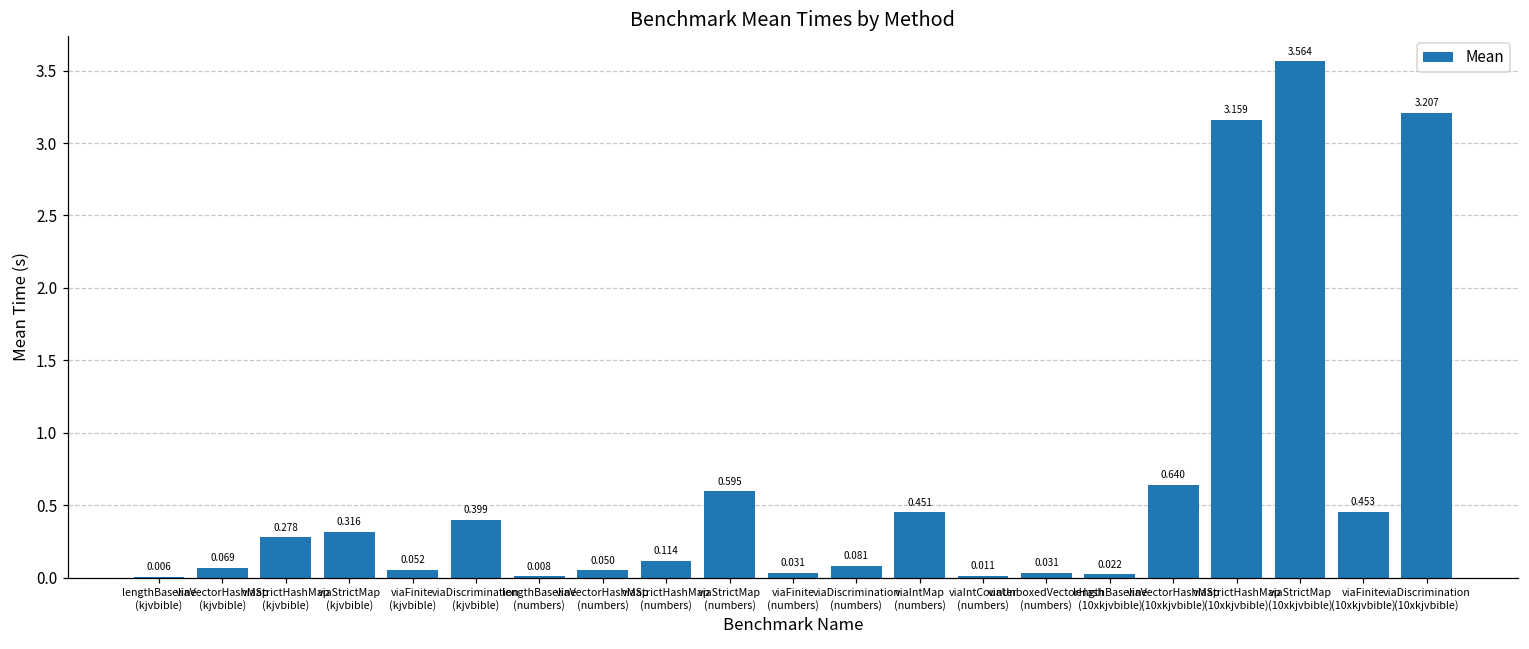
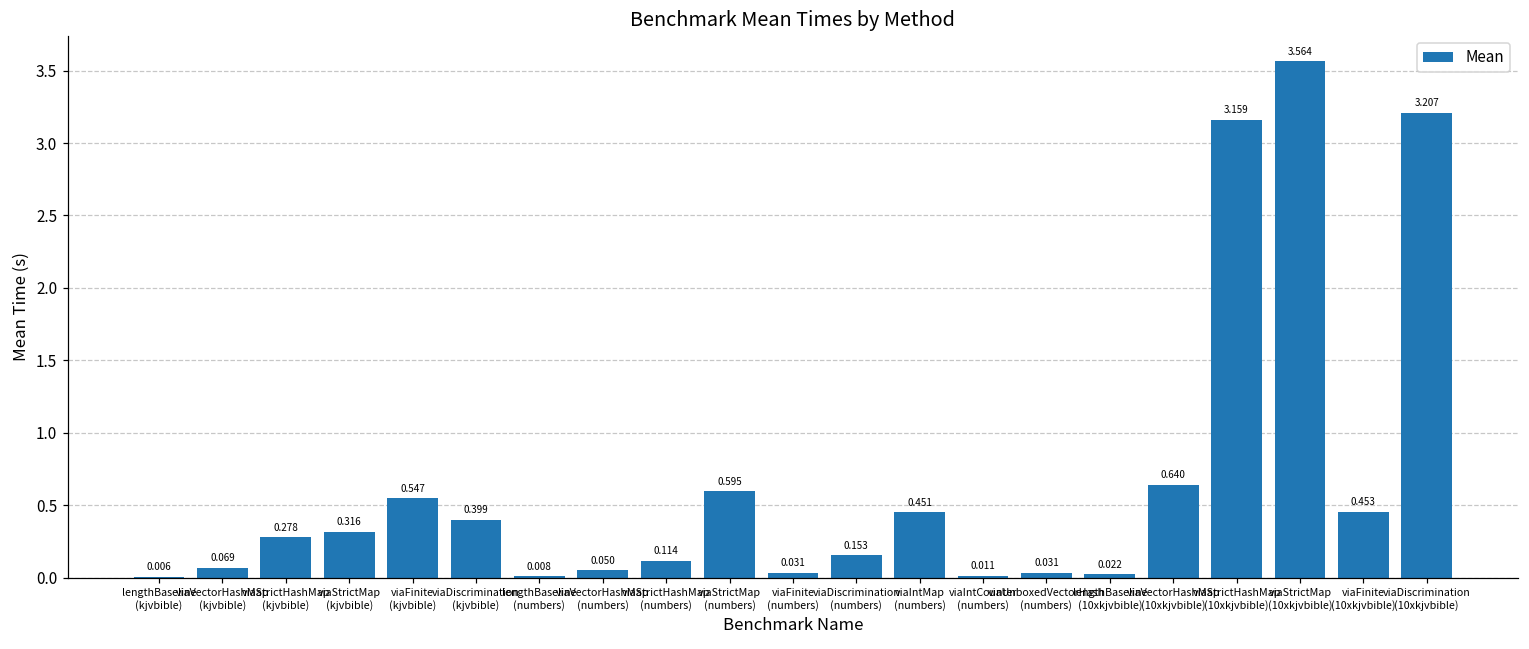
  {
-   "viaFinite (kjvbible)": 0.052,
+   "viaFinite (kjvbible)": 0.547,
    "viaFinite (numbers)": 0.031,
-   "viaDiscrimination (numbers)": 0.081,
+   "viaDiscrimination (numbers)": 0.153,
    "viaIntMap (numbers)": 0.451,
    "viaDiscrimination (10xkjvbible)": 3.207
  }
